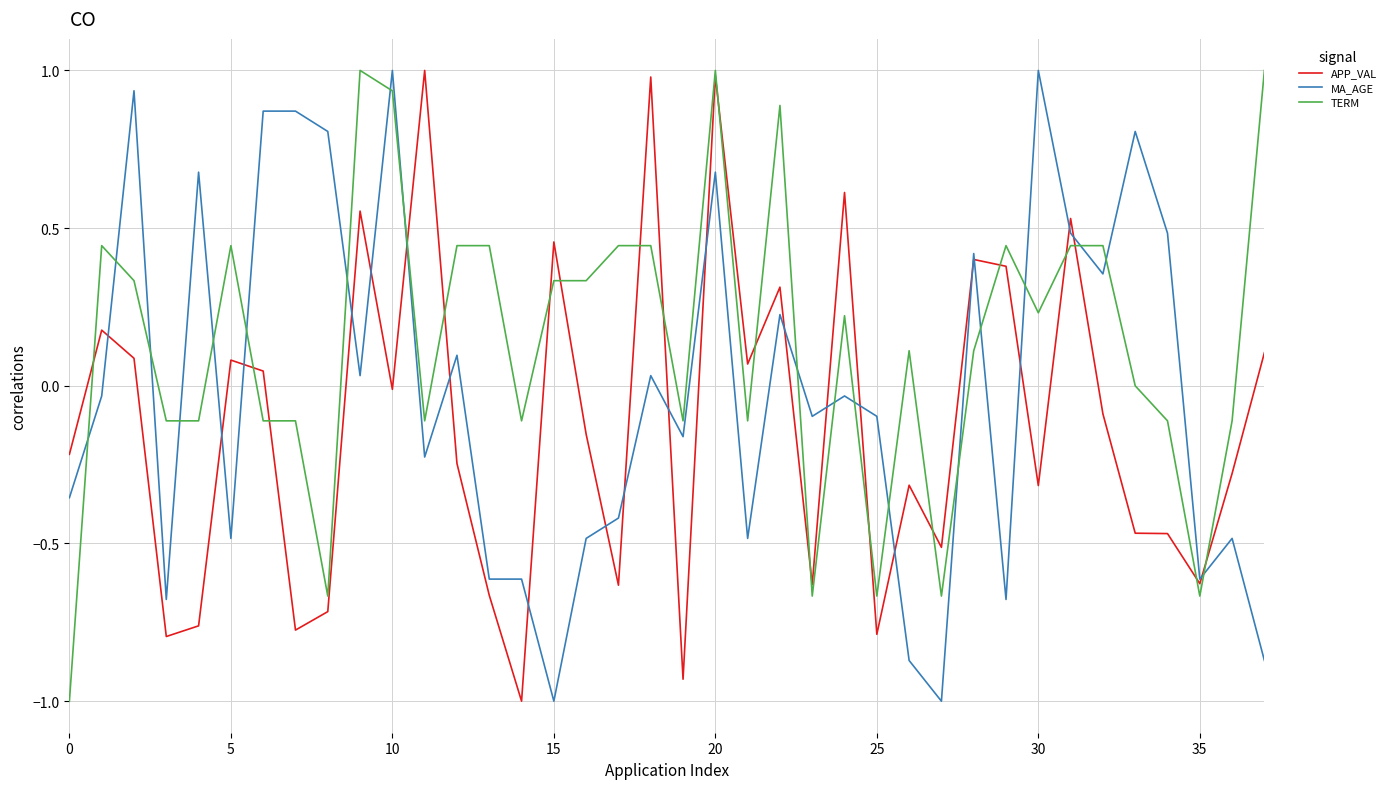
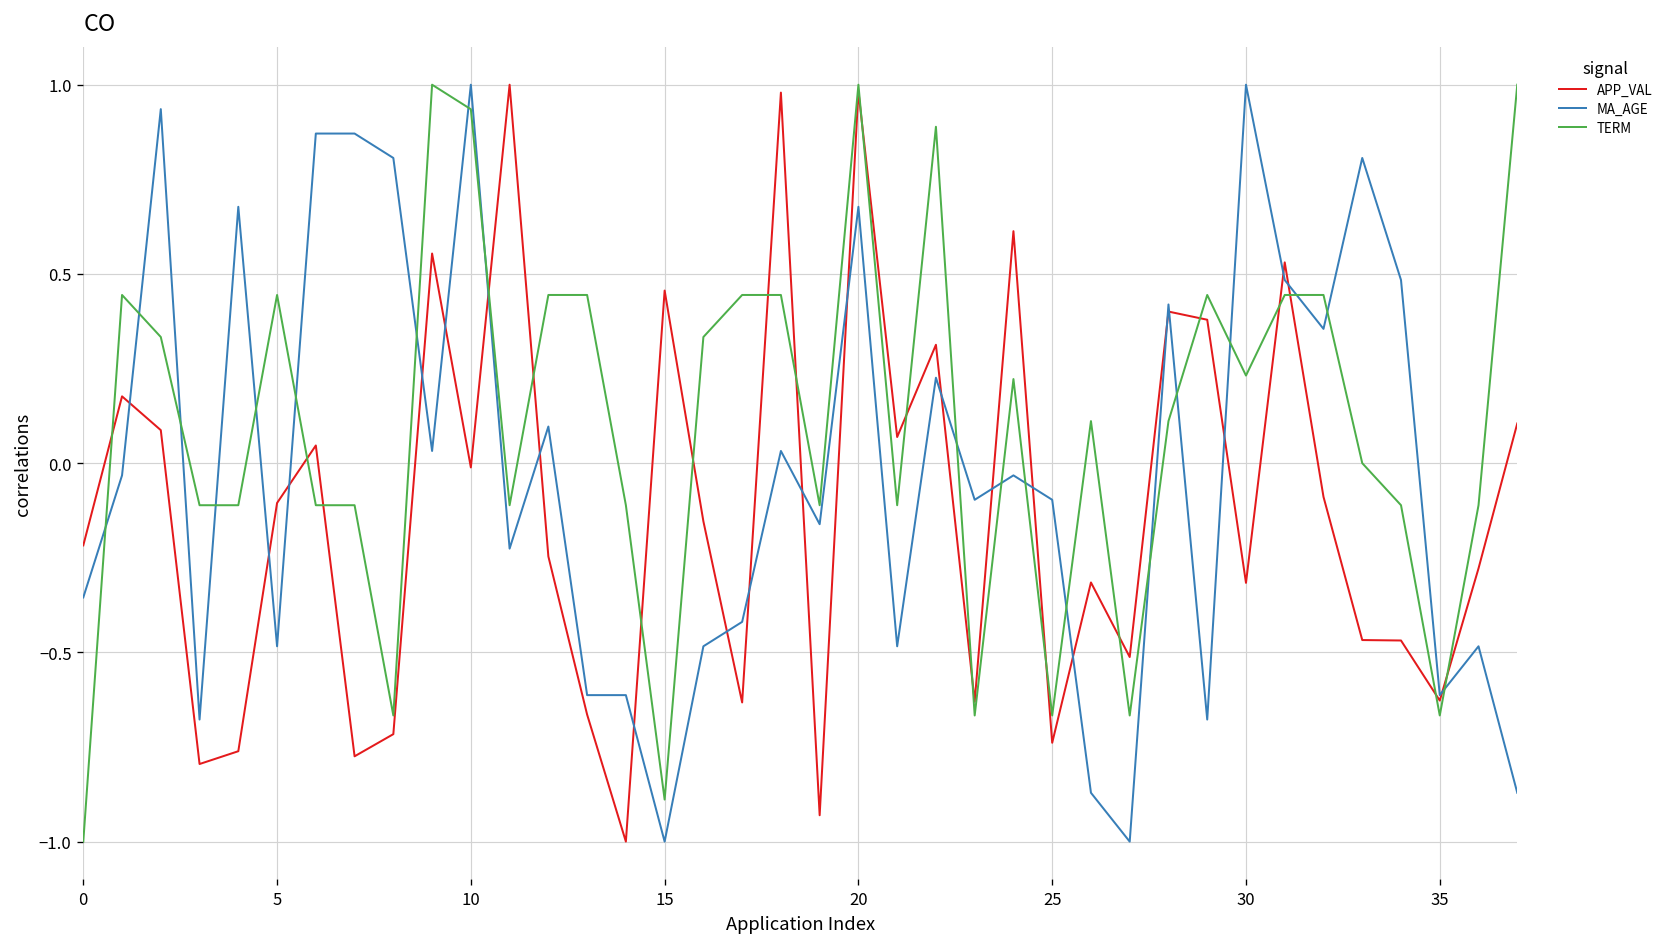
  {
    "APP_VAL": {
      "0": -0.22,
-     "5": 0.08,
+     "5": -0.11,
      "10": -0.01,
      "15": 0.46,
      "20": 0.98,
-     "25": -0.79,
+     "25": -0.74,
      "30": -0.32,
      "35": -0.63
    },
    "MA_AGE": {
      "0": -0.35,
      "5": -0.48,
      "10": 1.00,
      "15": -1.00,
      "20": 0.68,
      "25": -0.10,
      "30": 1.00,
      "35": -0.61
    },
    "TERM": {
      "0": -1.00,
      "5": 0.44,
      "10": 0.94,
-     "15": 0.33,
+     "15": -0.89,
      "20": 1.00,
      "25": -0.67,
      "30": 0.23,
      "35": -0.67
    }
  }
